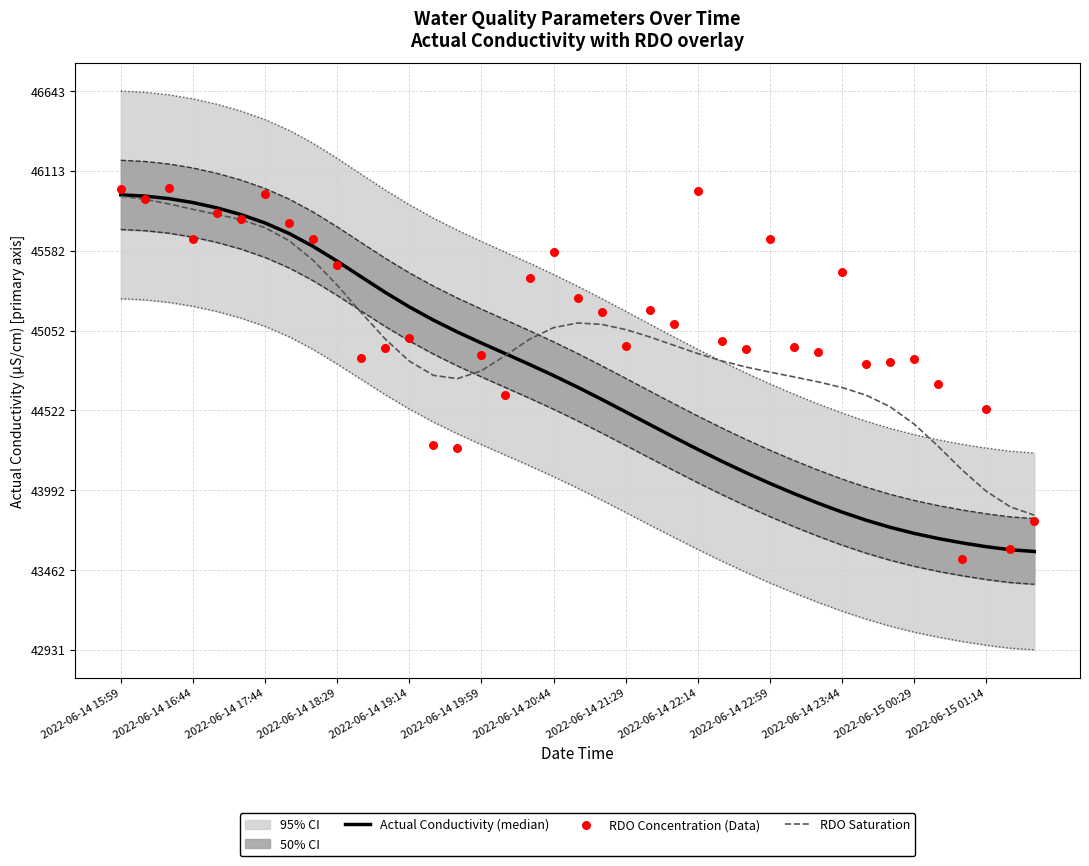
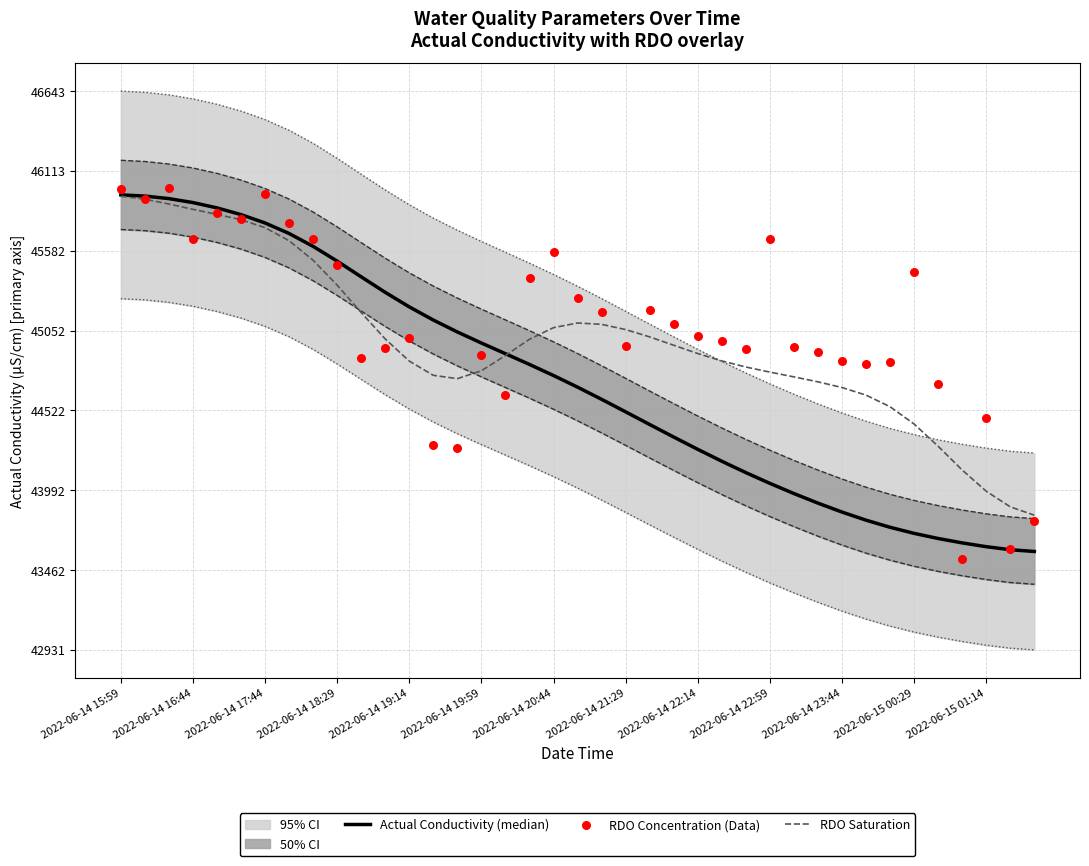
  {
    "95% CI": {
      "2022-06-14 15:59": 46640,
      "2022-06-14 16:44": 46590,
      "2022-06-14 17:44": 46450,
      "2022-06-14 18:29": 46200,
      "2022-06-14 19:14": 45890,
      "2022-06-14 19:59": 45640,
      "2022-06-14 20:44": 45420,
      "2022-06-14 21:29": 45180,
      "2022-06-14 22:14": 44930,
      "2022-06-14 22:59": 44700,
      "2022-06-14 23:44": 44500,
      "2022-06-15 00:29": 44360,
      "2022-06-15 01:14": 44270
    },
    "50% CI": {
      "2022-06-14 15:59": 46180,
      "2022-06-14 16:44": 46130,
      "2022-06-14 17:44": 46000,
      "2022-06-14 18:29": 45740,
      "2022-06-14 19:14": 45440,
      "2022-06-14 19:59": 45190,
      "2022-06-14 20:44": 44980,
      "2022-06-14 21:29": 44730,
      "2022-06-14 22:14": 44480,
      "2022-06-14 22:59": 44260,
      "2022-06-14 23:44": 44070,
      "2022-06-15 00:29": 43920,
      "2022-06-15 01:14": 43830
    },
    "RDO Concentration (Data)": {
-     "2022-06-14 22:14": 45980,
-     "2022-06-14 23:44": 45440,
-     "2022-06-15 00:29": 44860,
-     "2022-06-15 01:14": 44530
+     "2022-06-14 22:14": 45020,
+     "2022-06-14 23:44": 44850,
+     "2022-06-15 00:29": 45440,
+     "2022-06-15 01:14": 44470
    },
    "Actual Conductivity (median)": {
      "2022-06-14 16:44": 45900,
      "2022-06-14 17:44": 45770,
      "2022-06-14 18:29": 45510,
      "2022-06-14 19:14": 45210,
      "2022-06-14 19:59": 44970,
      "2022-06-14 20:44": 44750,
      "2022-06-14 21:29": 44510,
      "2022-06-14 22:14": 44260,
      "2022-06-14 22:59": 44040,
      "2022-06-14 23:44": 43850,
      "2022-06-15 00:29": 43710,
      "2022-06-15 01:14": 43620
    }
  }
